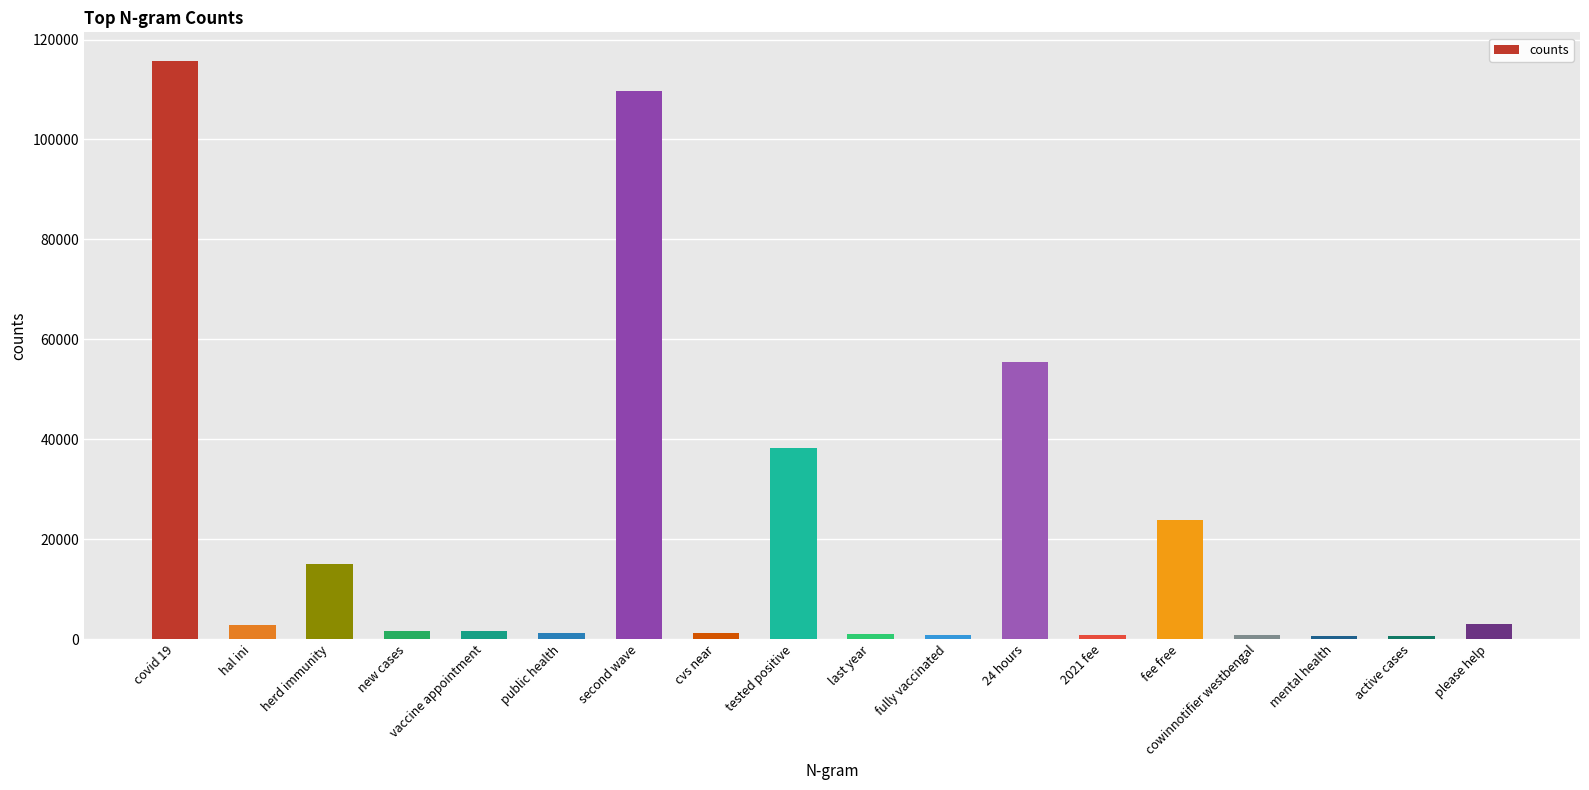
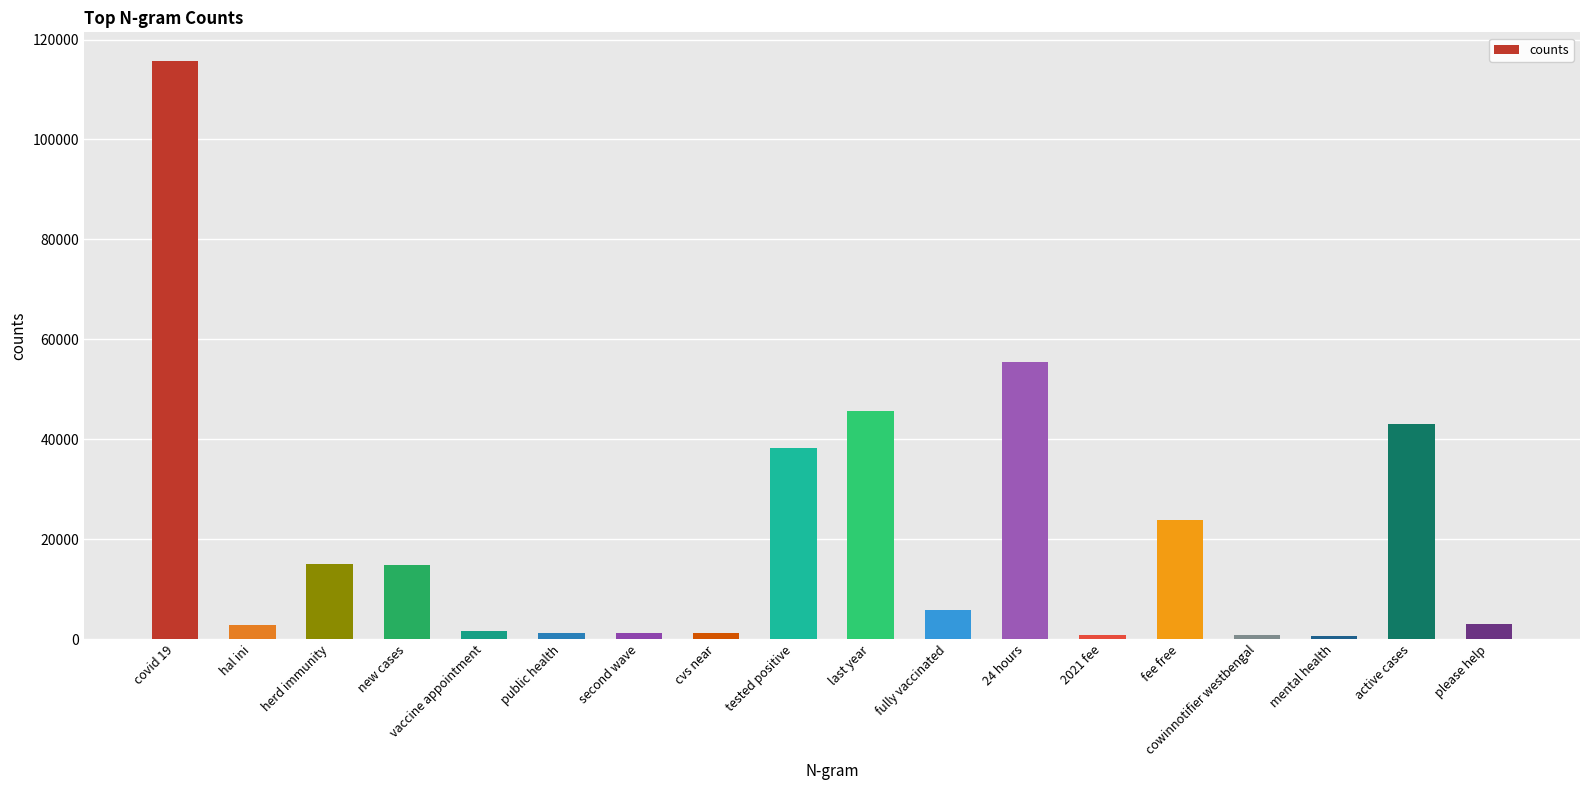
  {
    "covid 19": 116000,
    "hal ini": 3000,
    "herd immunity": 15000,
-   "new cases": 2000,
+   "new cases": 15000,
    "vaccine appointment": 2000,
    "public health": 1000,
-   "second wave": 110000,
+   "second wave": 1000,
    "cvs near": 1000,
    "tested positive": 38000,
-   "last year": 1000,
-   "fully vaccinated": 1000,
+   "last year": 46000,
+   "fully vaccinated": 6000,
    "24 hours": 55000,
    "2021 fee": 1000,
    "fee free": 24000,
    "cowinnotifier westbengal": 1000,
    "mental health": 1000,
-   "active cases": 1000,
+   "active cases": 43000,
    "please help": 3000
  }
